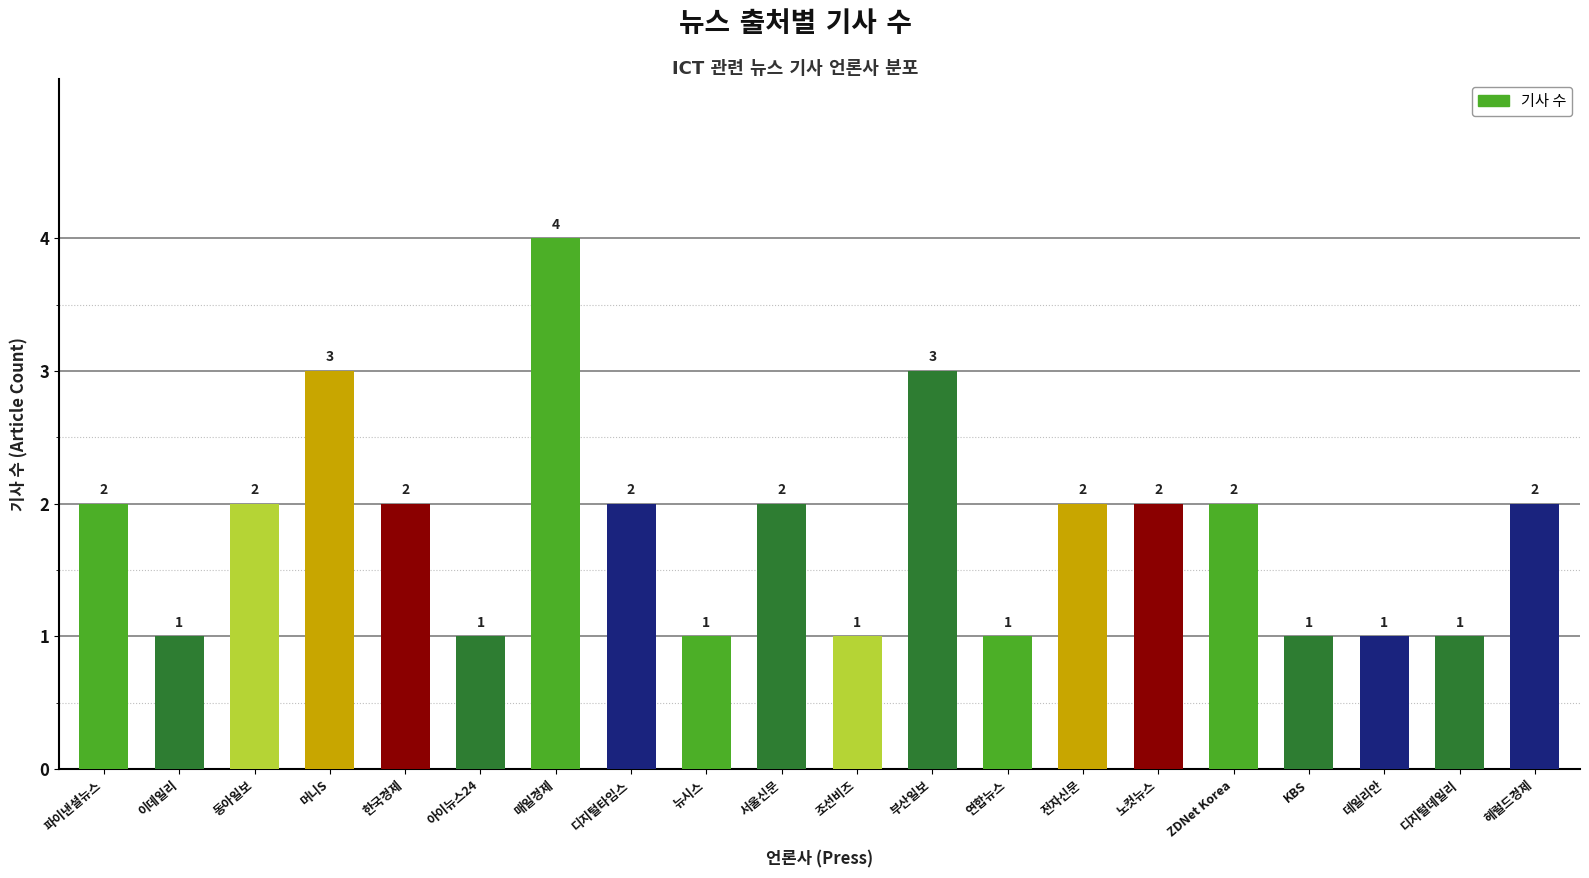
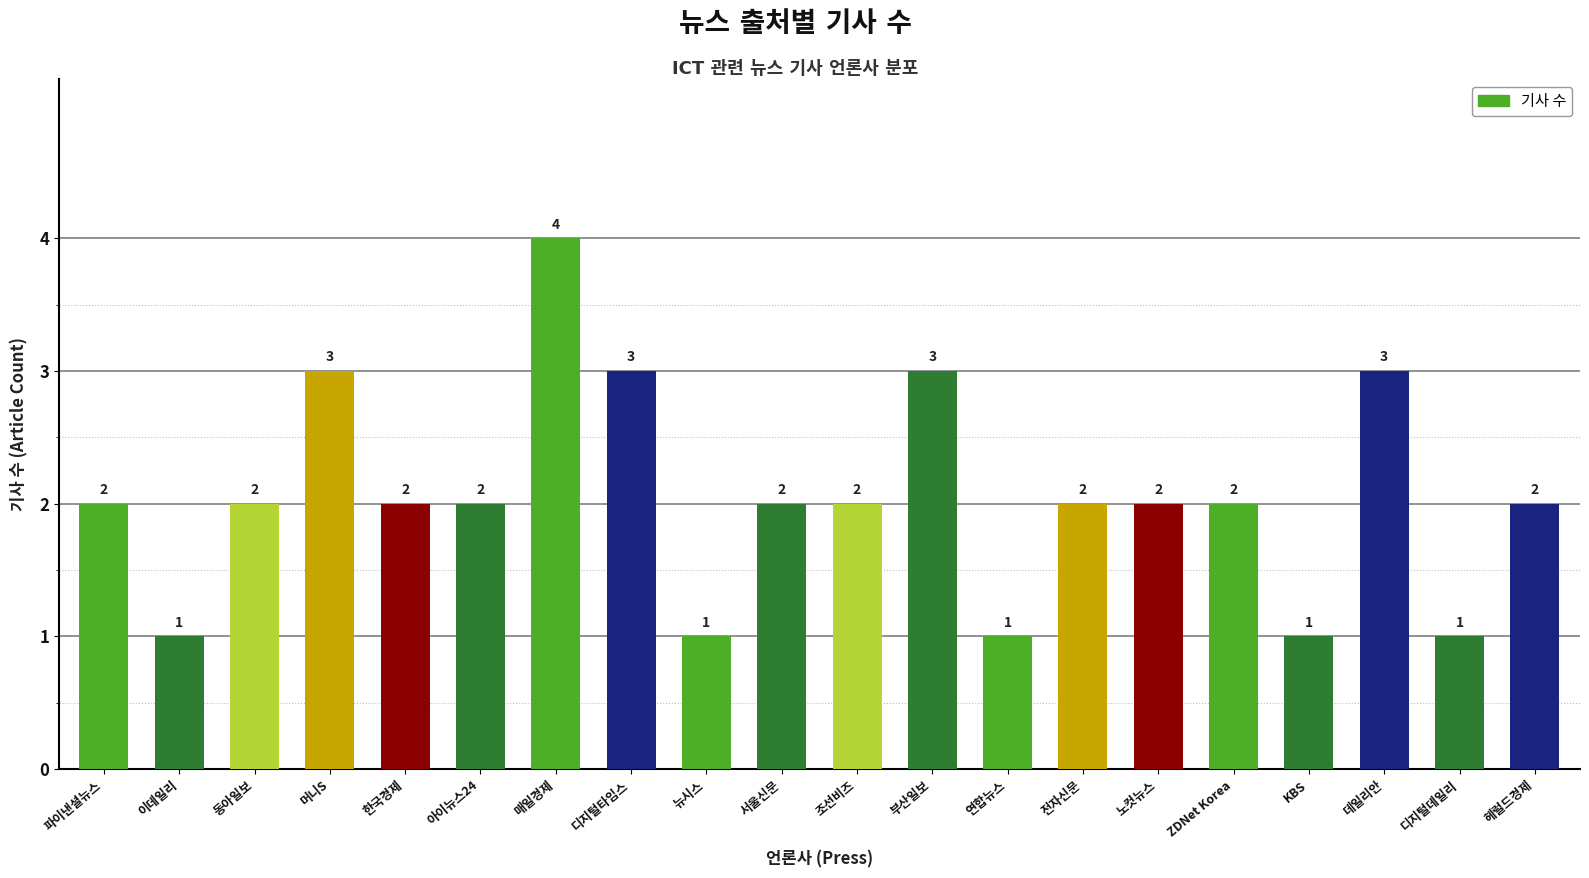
  {
    "파이낸셜뉴스": 2,
    "이데일리": 1,
    "동아일보": 2,
    "머니S": 3,
    "한국경제": 2,
-   "아이뉴스24": 1,
+   "아이뉴스24": 2,
    "매일경제": 4,
-   "디지털타임스": 2,
+   "디지털타임스": 3,
    "뉴시스": 1,
    "서울신문": 2,
-   "조선비즈": 1,
+   "조선비즈": 2,
    "부산일보": 3,
    "연합뉴스": 1,
    "전자신문": 2,
    "노컷뉴스": 2,
    "ZDNet Korea": 2,
    "KBS": 1,
-   "데일리안": 1,
+   "데일리안": 3,
    "디지털데일리": 1,
    "헤럴드경제": 2
  }
